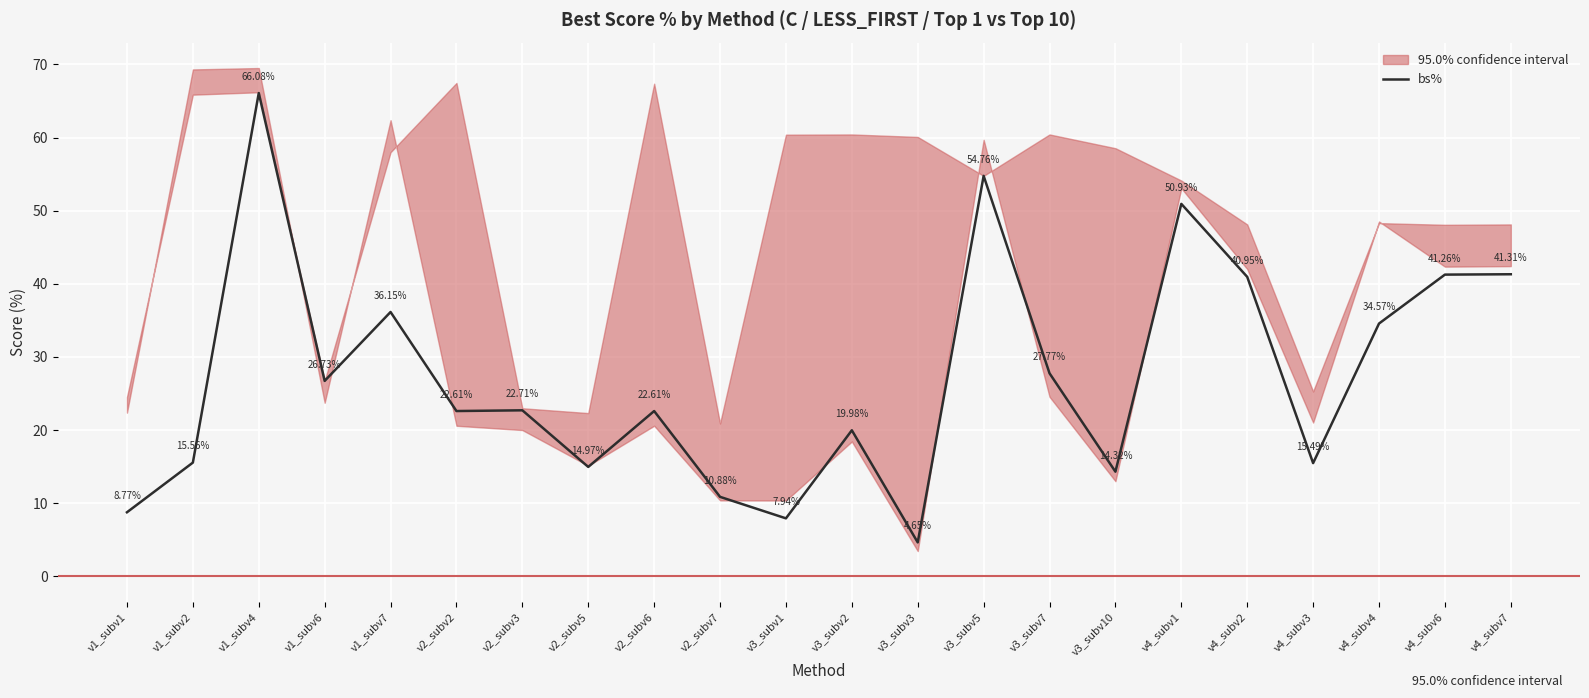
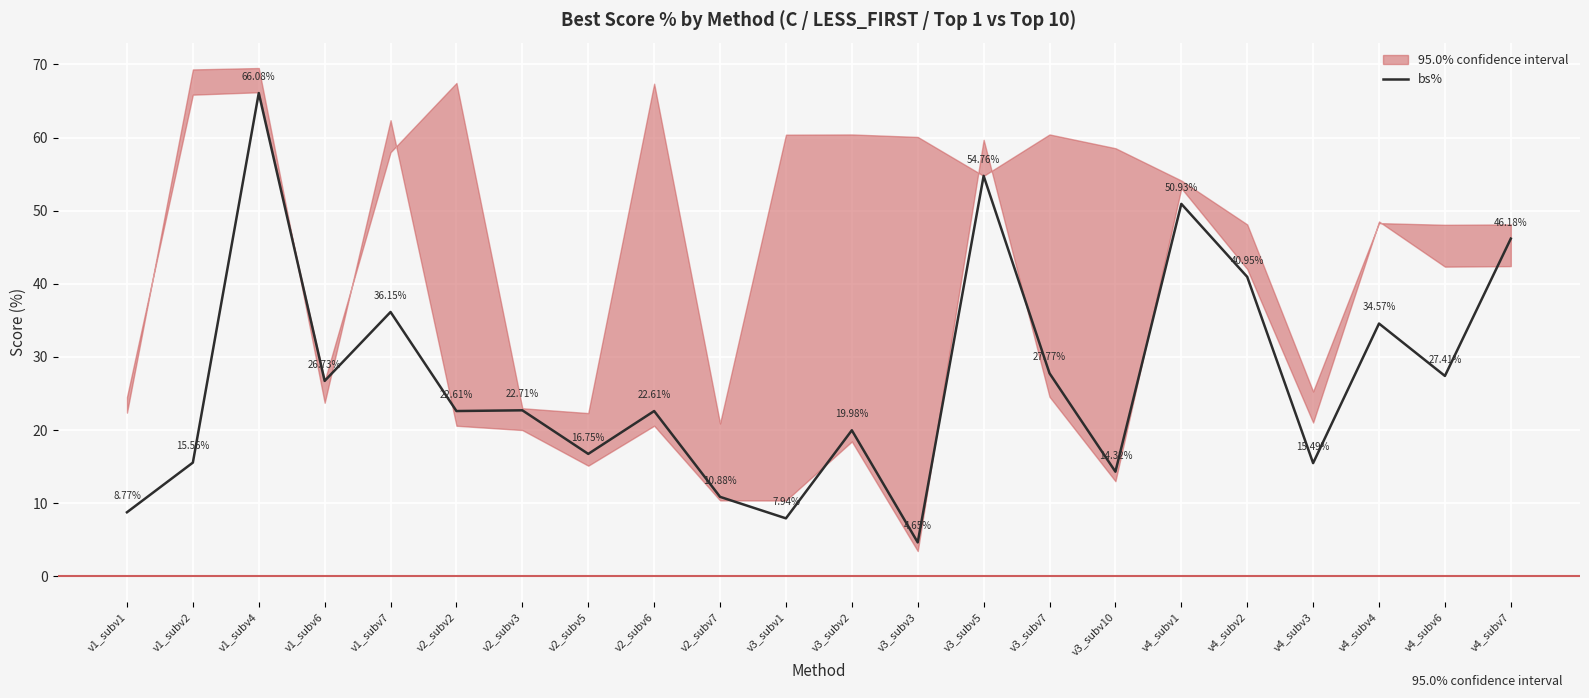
  {
    "bs%": {
      "v1_subv1": "8.77%",
      "v1_subv2": "15.56%",
      "v1_subv4": "66.08%",
      "v1_subv7": "36.15%",
      "v2_subv2": "22.61%",
-     "v2_subv5": "14.97%",
+     "v2_subv5": "16.75%",
      "v2_subv6": "22.61%",
      "v2_subv7": "10.88%",
      "v3_subv1": "7.94%",
      "v3_subv2": "19.98%",
      "v3_subv3": "4.65%",
      "v3_subv5": "54.76%",
      "v3_subv7": "27.77%",
      "v3_subv10": "14.32%",
      "v4_subv1": "50.93%",
      "v4_subv2": "40.95%",
      "v4_subv3": "15.49%",
      "v4_subv4": "34.57%",
-     "v4_subv6": "41.26%",
-     "v4_subv7": "41.31%"
+     "v4_subv6": "27.41%",
+     "v4_subv7": "46.18%"
    }
  }
